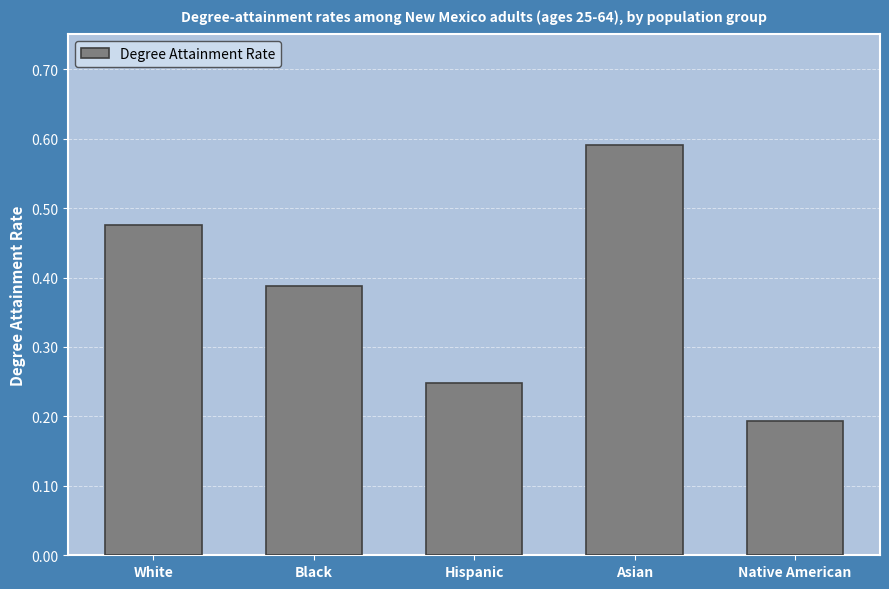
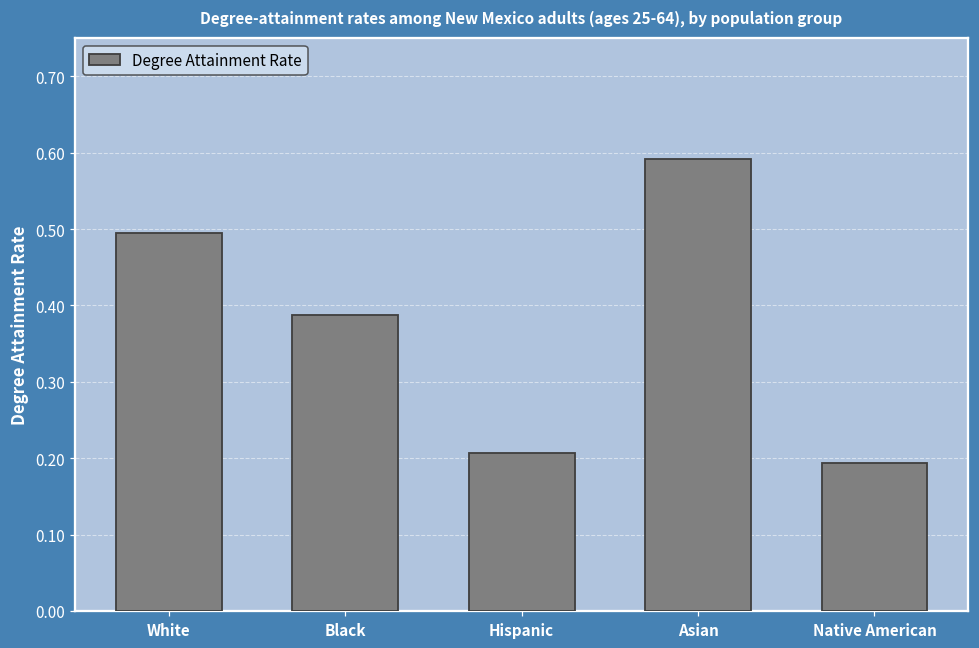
  {
-   "White": 0.48,
+   "White": 0.50,
    "Black": 0.39,
-   "Hispanic": 0.25,
+   "Hispanic": 0.21,
    "Asian": 0.59,
    "Native American": 0.19
  }
